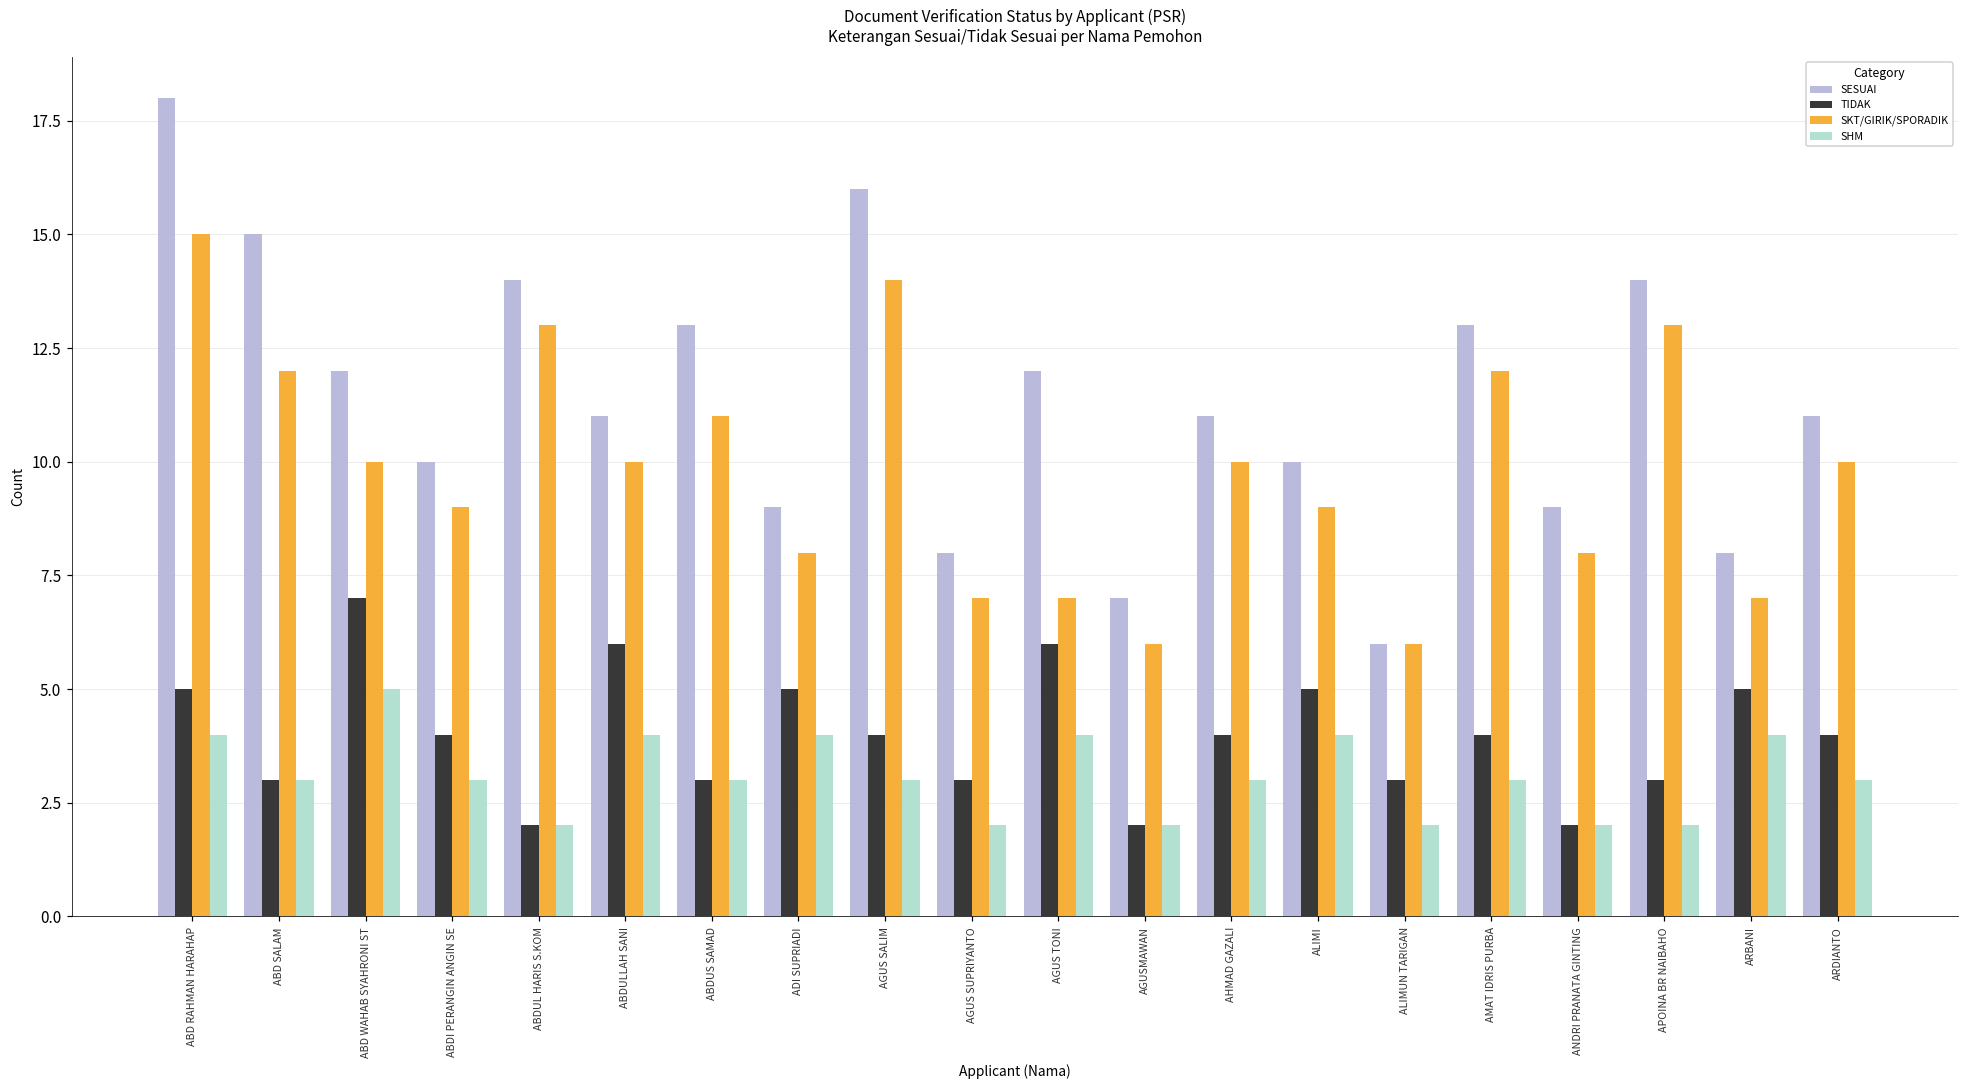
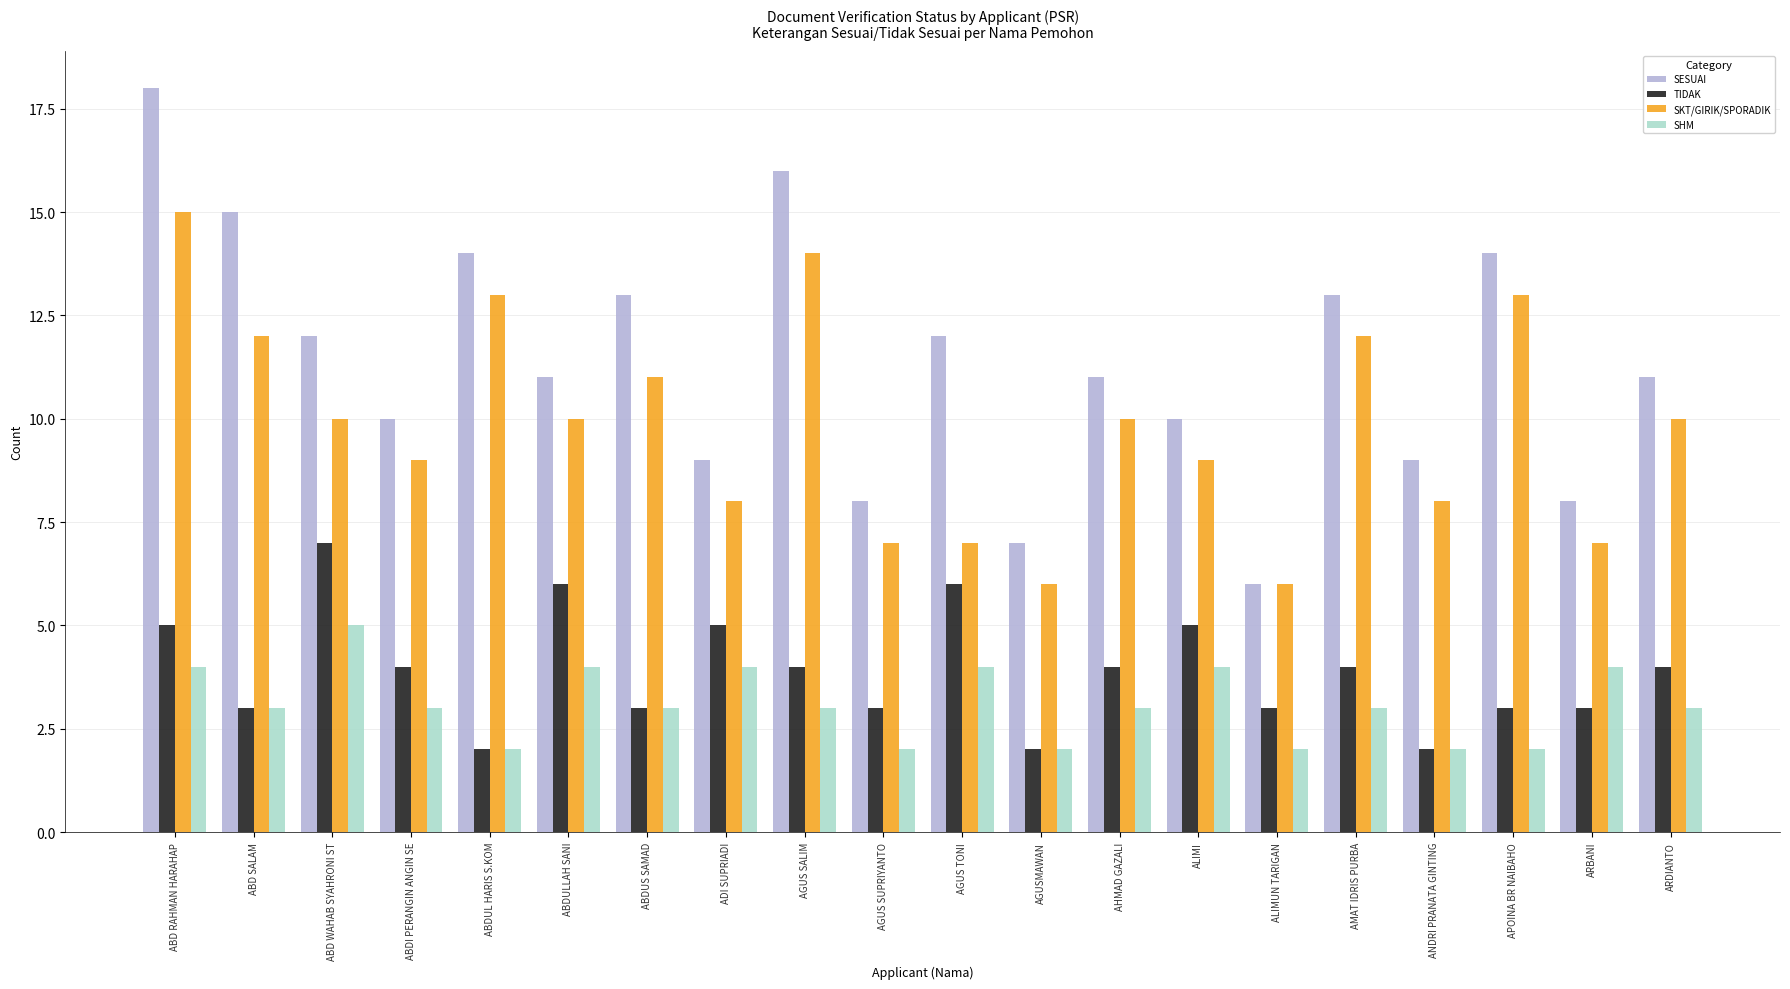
  {
    "TIDAK": {
      "ABD RAHMAN HARAHAP": 5,
      "ABD SALAM": 3,
      "ABD WAHAB SYAHRONI ST": 7,
      "ABDI PERANGIN ANGIN SE": 4,
      "ABDUL HARIS S.KOM": 2,
      "ABDULLAH SANI": 6,
      "ABDUS SAMAD": 3,
      "ADI SUPRIADI": 5,
      "AGUS SALIM": 4,
      "AGUS SUPRIYANTO": 3,
      "AGUS TONI": 6,
      "AGUSMAWAN": 2,
      "AHMAD GAZALI": 4,
      "ALIMI": 5,
      "ALIMUN TARIGAN": 3,
      "AMAT IDRIS PURBA": 4,
      "ANDRI PRANATA GINTING": 2,
      "APOINA BR NAIBAHO": 3,
-     "ARBANI": 5,
+     "ARBANI": 3,
      "ARDIANTO": 4
    },
    "SKT/GIRIK/SPORADIK": {
      "ABD RAHMAN HARAHAP": 15,
      "ABD SALAM": 12,
      "ABD WAHAB SYAHRONI ST": 10,
      "ABDI PERANGIN ANGIN SE": 9,
      "ABDUL HARIS S.KOM": 13,
      "ABDULLAH SANI": 10,
      "ABDUS SAMAD": 11,
      "ADI SUPRIADI": 8,
      "AGUS SALIM": 14,
      "AGUS SUPRIYANTO": 7,
      "AGUS TONI": 7,
      "AGUSMAWAN": 6,
      "AHMAD GAZALI": 10,
      "ALIMI": 9,
      "ALIMUN TARIGAN": 6,
      "AMAT IDRIS PURBA": 12,
      "ANDRI PRANATA GINTING": 8,
      "APOINA BR NAIBAHO": 13,
      "ARBANI": 7,
      "ARDIANTO": 10
    }
  }
